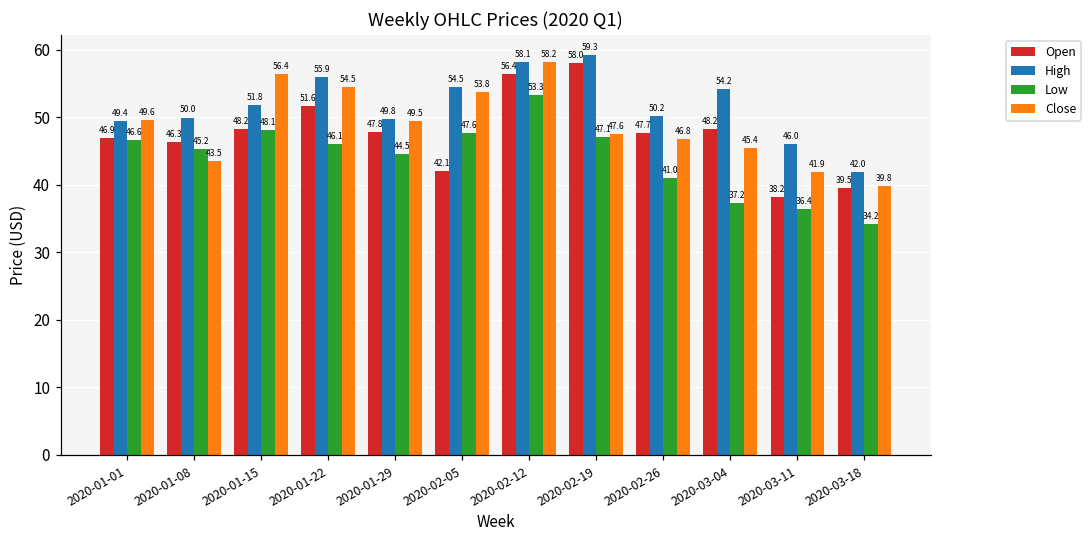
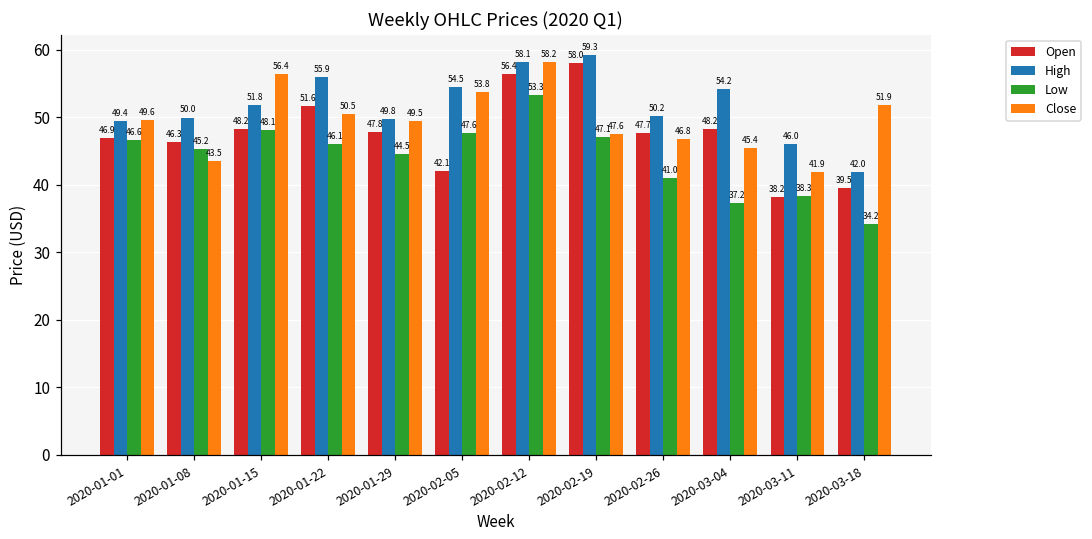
  {
    "Open": {
      "2020-01-01": 46.9,
      "2020-01-08": 46.3,
      "2020-01-15": 48.2,
      "2020-01-22": 51.6,
      "2020-01-29": 47.8,
      "2020-02-05": 42.1,
      "2020-02-12": 56.4,
      "2020-02-19": 58.0,
      "2020-02-26": 47.7,
      "2020-03-04": 48.2,
      "2020-03-11": 38.2,
      "2020-03-18": 39.5
    },
    "High": {
      "2020-01-01": 49.4,
      "2020-01-08": 50.0,
      "2020-01-15": 51.8,
      "2020-01-22": 55.9,
      "2020-01-29": 49.8,
      "2020-02-05": 54.5,
      "2020-02-12": 58.1,
      "2020-02-19": 59.3,
      "2020-02-26": 50.2,
      "2020-03-04": 54.2,
      "2020-03-11": 46.0,
      "2020-03-18": 42.0
    },
    "Low": {
      "2020-01-01": 46.6,
      "2020-01-08": 45.2,
      "2020-01-15": 48.1,
      "2020-01-22": 46.1,
      "2020-01-29": 44.5,
      "2020-02-05": 47.6,
      "2020-02-12": 53.3,
      "2020-02-19": 47.1,
      "2020-02-26": 41.0,
      "2020-03-04": 37.2,
-     "2020-03-11": 36.4,
+     "2020-03-11": 38.3,
      "2020-03-18": 34.2
    },
    "Close": {
      "2020-01-01": 49.6,
      "2020-01-08": 43.5,
      "2020-01-15": 56.4,
-     "2020-01-22": 54.5,
+     "2020-01-22": 50.5,
      "2020-01-29": 49.5,
      "2020-02-05": 53.8,
      "2020-02-12": 58.2,
      "2020-02-19": 47.6,
      "2020-02-26": 46.8,
      "2020-03-04": 45.4,
      "2020-03-11": 41.9,
-     "2020-03-18": 39.8
+     "2020-03-18": 51.9
    }
  }
